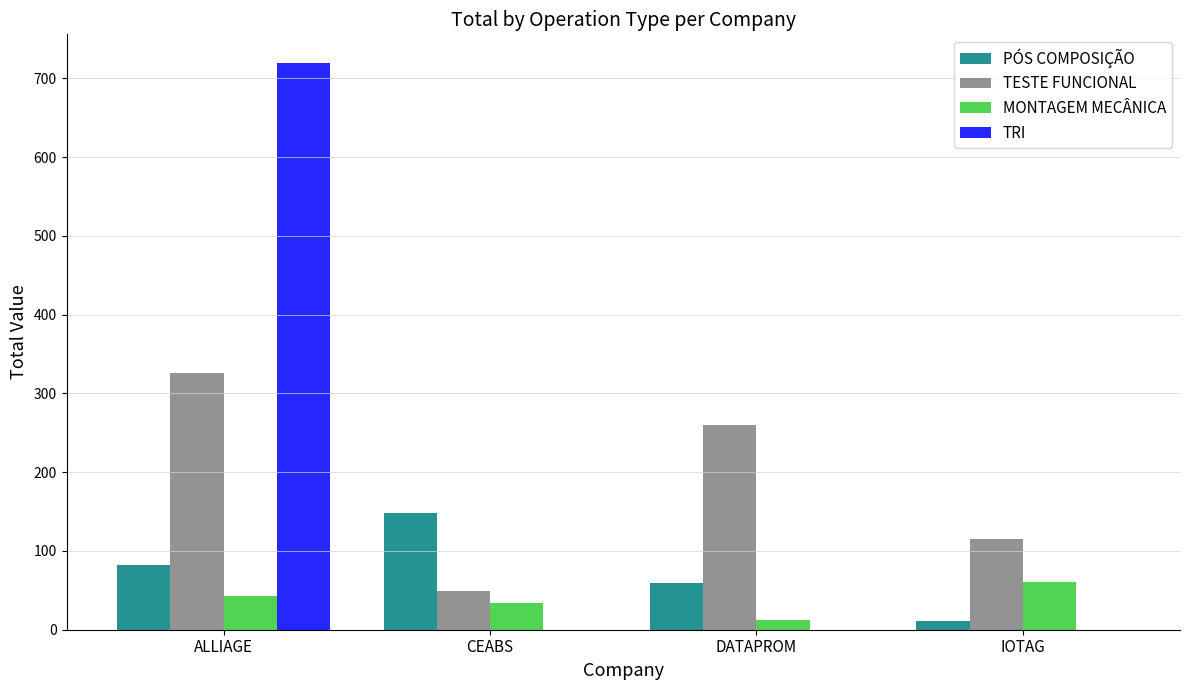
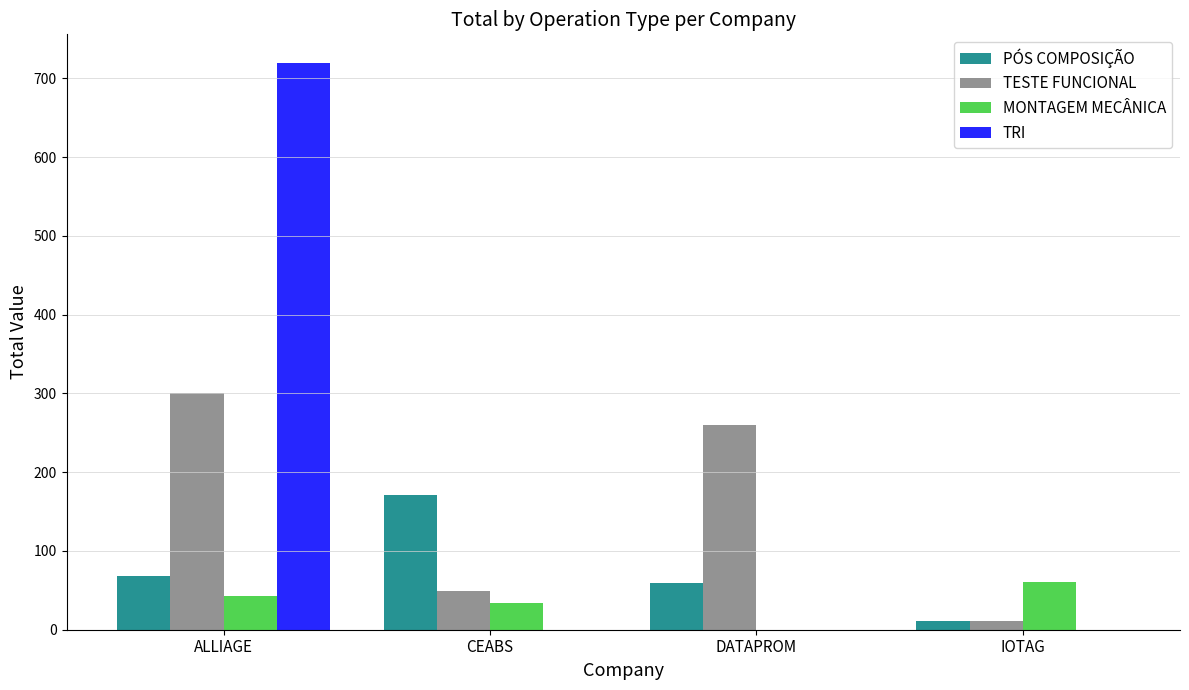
  {
    "PÓS COMPOSIÇÃO": {
-     "ALLIAGE": 80,
-     "CEABS": 150,
+     "ALLIAGE": 70,
+     "CEABS": 170,
      "DATAPROM": 60,
      "IOTAG": 10
    },
    "TESTE FUNCIONAL": {
-     "ALLIAGE": 330,
+     "ALLIAGE": 300,
      "CEABS": 50,
      "DATAPROM": 260,
-     "IOTAG": 120
+     "IOTAG": 10
    },
    "MONTAGEM MECÂNICA": {
      "ALLIAGE": 40,
      "CEABS": 30,
-     "DATAPROM": 10,
+     "DATAPROM": 0,
      "IOTAG": 60
    },
    "TRI": {
      "ALLIAGE": 720,
      "CEABS": 0,
      "DATAPROM": 0,
      "IOTAG": 0
    }
  }
